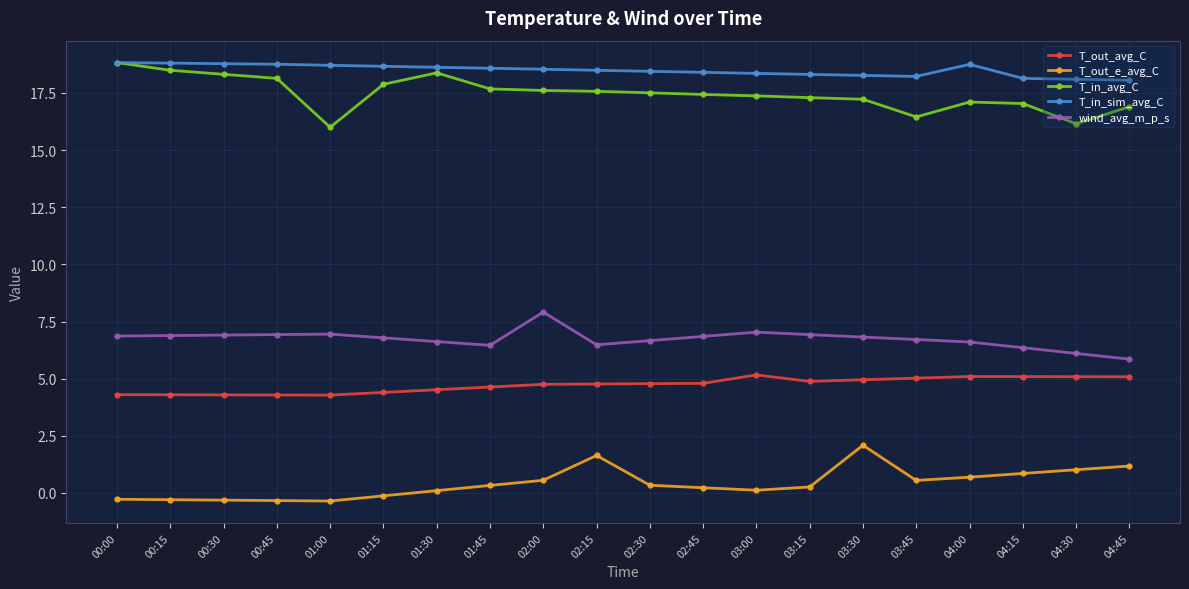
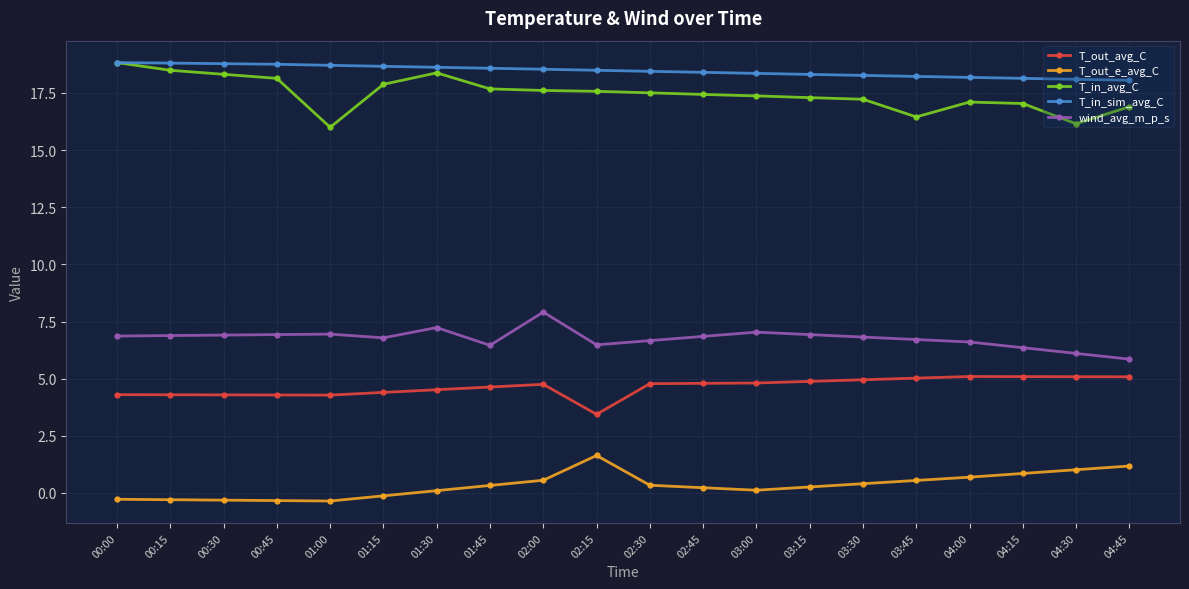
  {
    "T_out_avg_C": {
      "00:00": 4.3,
      "00:15": 4.3,
      "00:30": 4.3,
      "00:45": 4.3,
      "01:00": 4.3,
      "01:15": 4.4,
      "01:30": 4.5,
      "01:45": 4.6,
      "02:00": 4.8,
-     "02:15": 4.8,
+     "02:15": 3.4,
      "02:30": 4.8,
      "02:45": 4.8,
-     "03:00": 5.2,
+     "03:00": 4.8,
      "03:15": 4.9,
      "03:30": 5.0,
      "03:45": 5.0,
      "04:00": 5.1,
      "04:15": 5.1,
      "04:30": 5.1,
      "04:45": 5.1
    },
    "T_out_e_avg_C": {
      "00:00": -0.3,
      "00:15": -0.3,
      "00:30": -0.3,
      "00:45": -0.3,
      "01:00": -0.4,
      "01:15": -0.1,
      "01:30": 0.1,
      "01:45": 0.3,
      "02:00": 0.6,
      "02:15": 1.6,
      "02:30": 0.3,
      "02:45": 0.2,
      "03:00": 0.1,
      "03:15": 0.3,
-     "03:30": 2.1,
+     "03:30": 0.4,
      "03:45": 0.5,
      "04:00": 0.7,
      "04:15": 0.9,
      "04:30": 1.0,
      "04:45": 1.2
    },
    "T_in_avg_C": {
      "00:15": 18.5,
      "00:30": 18.3,
      "00:45": 18.1,
      "01:00": 16.0,
      "01:15": 17.9,
      "01:30": 18.4,
      "01:45": 17.7,
      "02:00": 17.6,
      "02:15": 17.6,
      "02:30": 17.5,
      "02:45": 17.4,
      "03:00": 17.4,
      "03:15": 17.3,
      "03:30": 17.2,
      "03:45": 16.5,
      "04:00": 17.1,
      "04:15": 17.0
    },
    "T_in_sim_avg_C": {
      "00:15": 18.8,
      "00:30": 18.8,
      "00:45": 18.8,
      "01:00": 18.7,
      "01:15": 18.7,
      "01:30": 18.6,
      "01:45": 18.6,
      "02:00": 18.5,
      "02:15": 18.5,
      "02:30": 18.4,
      "02:45": 18.4,
      "03:00": 18.4,
      "03:15": 18.3,
      "03:30": 18.3,
      "03:45": 18.2,
-     "04:00": 18.7,
+     "04:00": 18.2,
      "04:15": 18.1
    },
    "wind_avg_m_p_s": {
      "00:00": 6.9,
      "00:15": 6.9,
      "00:30": 6.9,
      "00:45": 6.9,
      "01:00": 6.9,
      "01:15": 6.8,
-     "01:30": 6.6,
+     "01:30": 7.2,
      "01:45": 6.5,
      "02:00": 7.9,
      "02:15": 6.5,
      "02:30": 6.7,
      "02:45": 6.8,
      "03:00": 7.0,
      "03:15": 6.9,
      "03:30": 6.8,
      "03:45": 6.7,
      "04:00": 6.6,
      "04:15": 6.4,
      "04:30": 6.1,
      "04:45": 5.9
    }
  }
